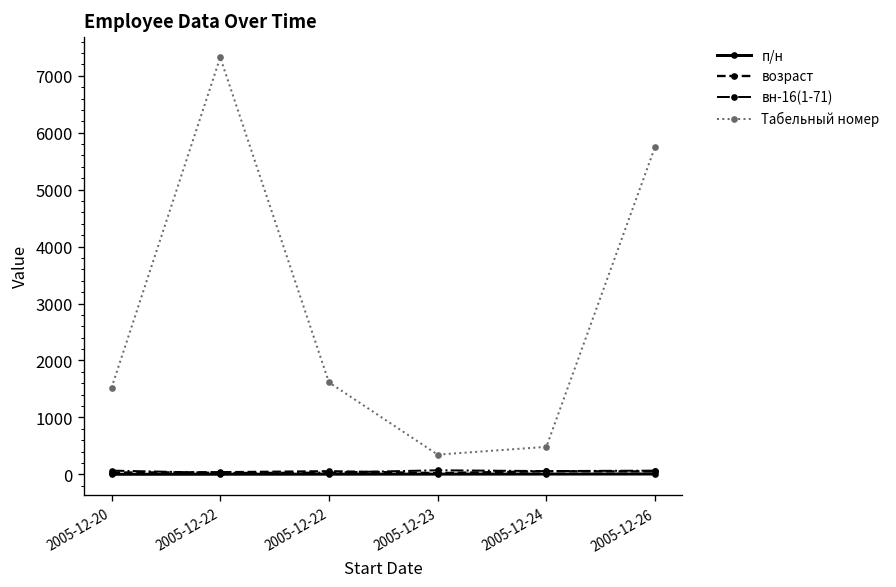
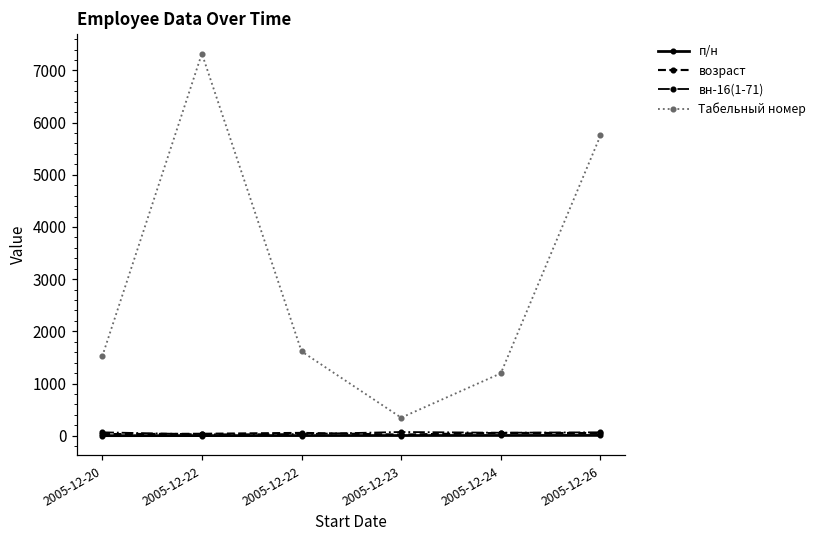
  {
    "Табельный номер": {
      "2005-12-20": 1500,
      "2005-12-23": 300,
-     "2005-12-24": 500,
+     "2005-12-24": 1200,
      "2005-12-26": 5800
    }
  }
